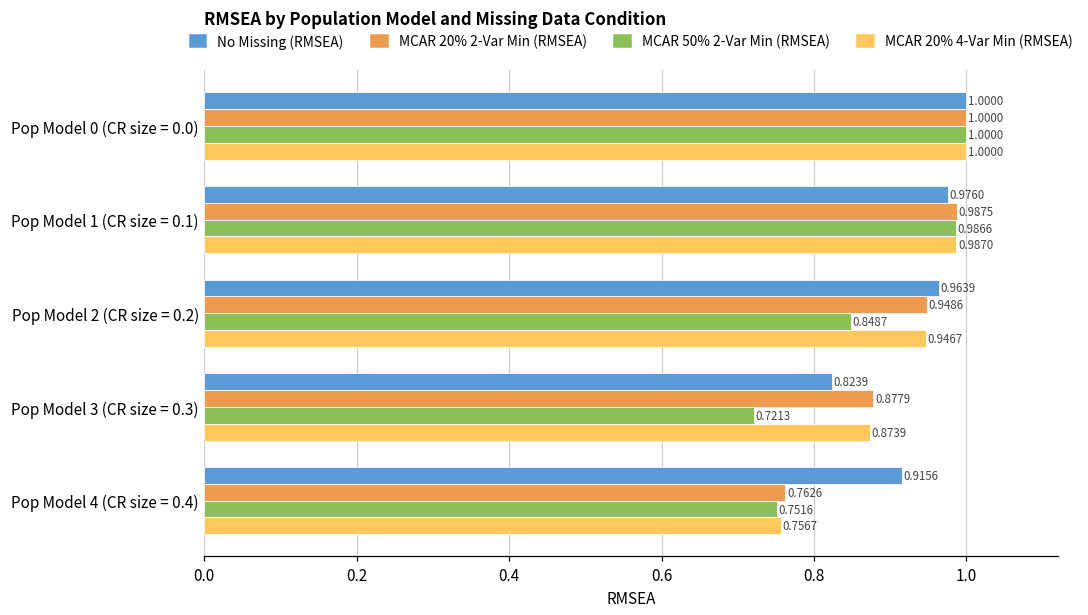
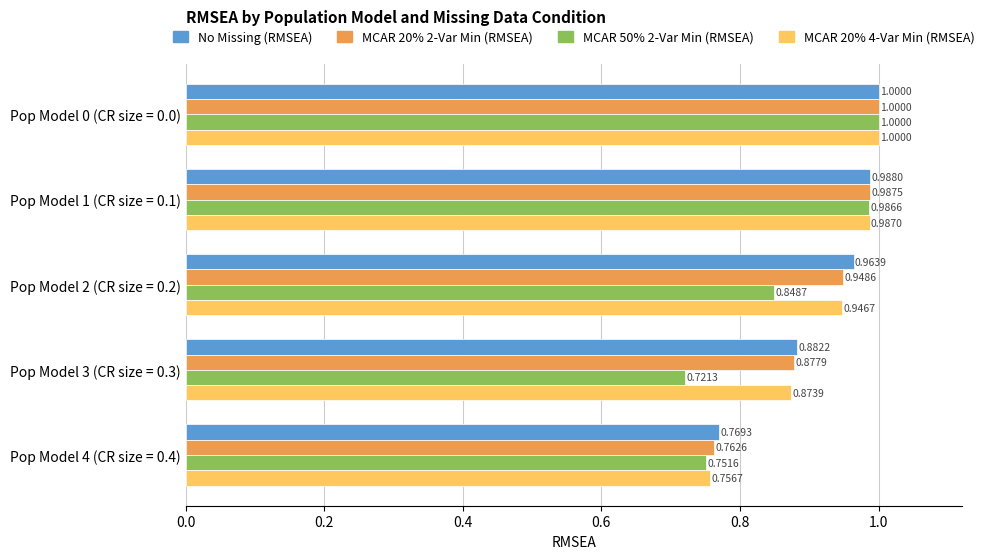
  {
    "No Missing (RMSEA)": {
      "Pop Model 0 (CR size = 0.0)": 1.0000,
-     "Pop Model 1 (CR size = 0.1)": 0.9760,
+     "Pop Model 1 (CR size = 0.1)": 0.9880,
      "Pop Model 2 (CR size = 0.2)": 0.9639,
-     "Pop Model 3 (CR size = 0.3)": 0.8239,
-     "Pop Model 4 (CR size = 0.4)": 0.9156
+     "Pop Model 3 (CR size = 0.3)": 0.8822,
+     "Pop Model 4 (CR size = 0.4)": 0.7693
    },
    "MCAR 50% 2-Var Min (RMSEA)": {
      "Pop Model 0 (CR size = 0.0)": 1.0000,
      "Pop Model 1 (CR size = 0.1)": 0.9866,
      "Pop Model 2 (CR size = 0.2)": 0.8487,
      "Pop Model 3 (CR size = 0.3)": 0.7213,
      "Pop Model 4 (CR size = 0.4)": 0.7516
    }
  }
